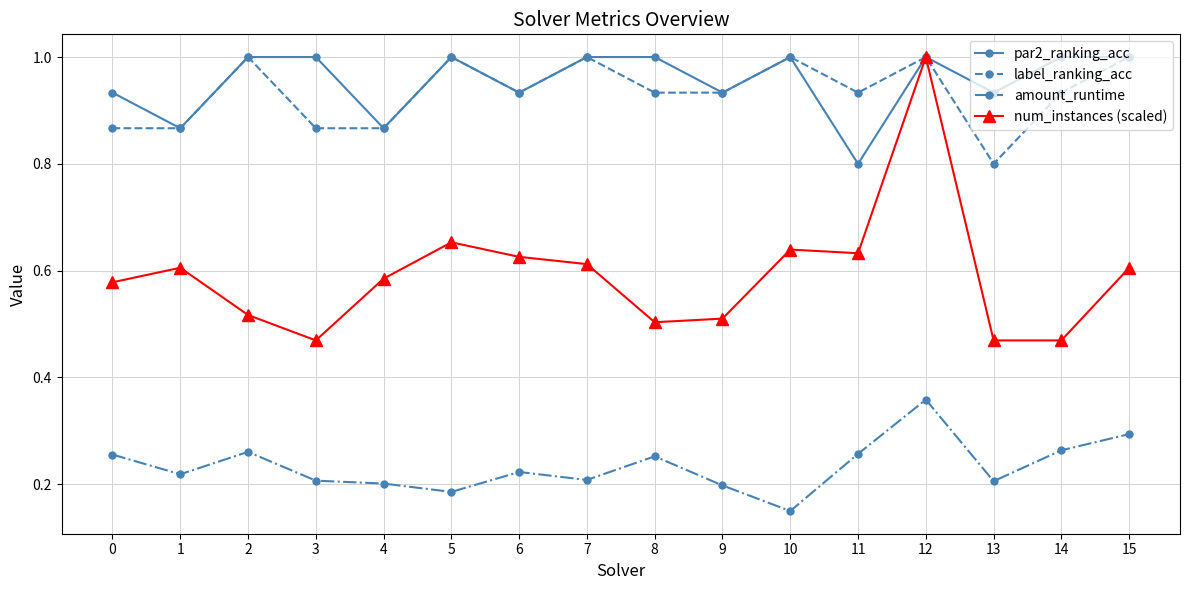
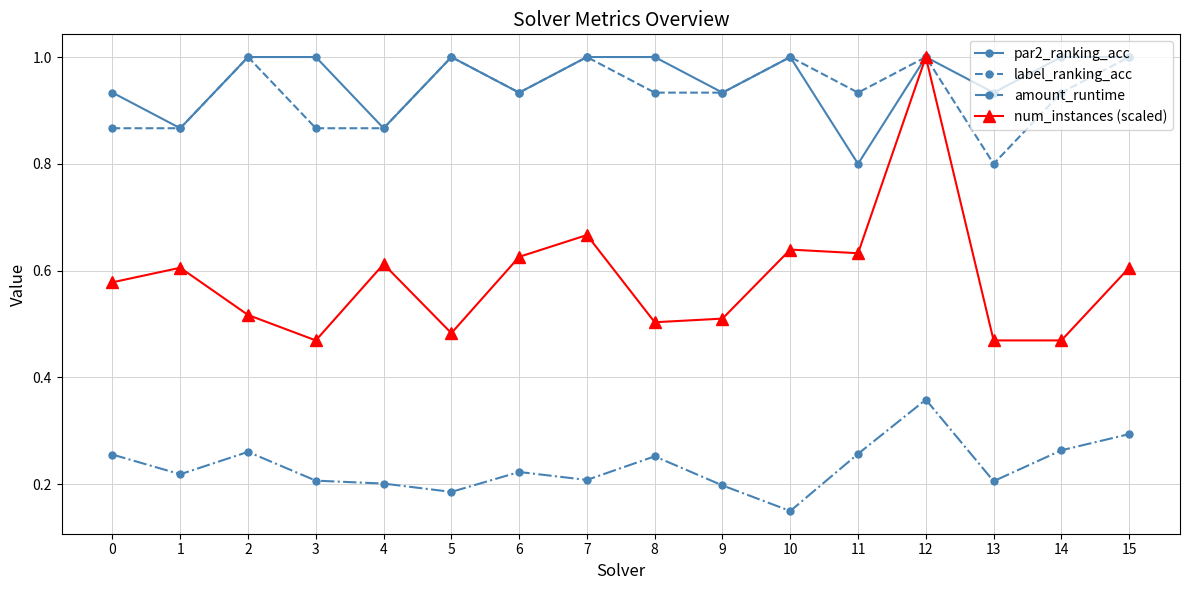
  {
    "num_instances (scaled)": {
      "0": 0.58,
      "1": 0.61,
      "2": 0.52,
      "3": 0.47,
-     "4": 0.59,
-     "5": 0.65,
+     "4": 0.61,
+     "5": 0.48,
      "6": 0.63,
-     "7": 0.61,
+     "7": 0.67,
      "8": 0.50,
      "9": 0.51,
      "10": 0.64,
      "11": 0.63,
      "13": 0.47,
      "14": 0.47,
      "15": 0.61
    }
  }
